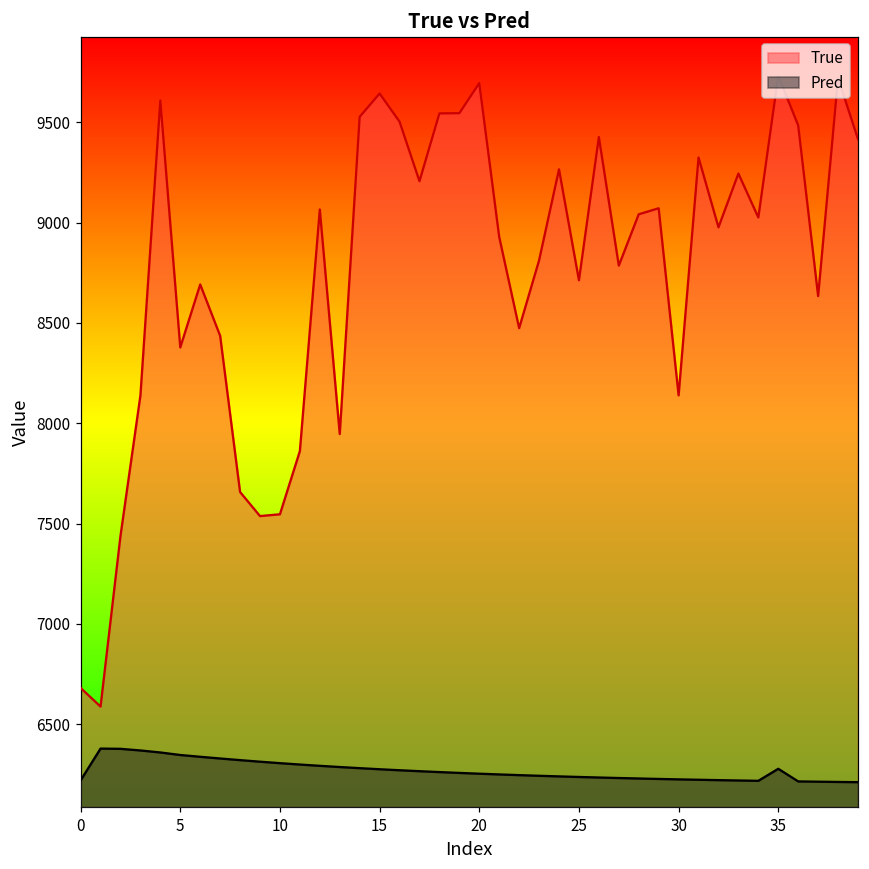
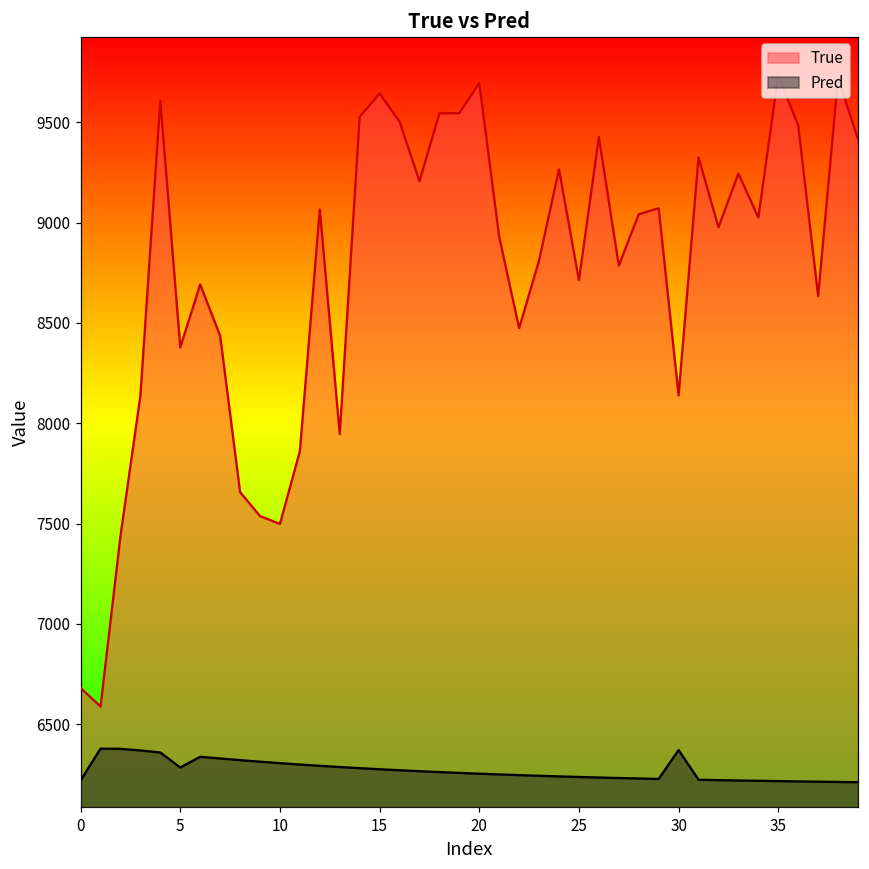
  {
    "True": {
      "0": 6680,
      "5": 8380,
-     "10": 7550,
+     "10": 7500,
      "15": 9640,
      "20": 9700,
      "25": 8710,
      "30": 8140
    },
    "Pred": {
      "0": 6220,
-     "5": 6350,
+     "5": 6280,
      "10": 6300,
      "15": 6270,
      "20": 6250,
      "25": 6240,
-     "30": 6220,
-     "35": 6280
+     "30": 6370,
+     "35": 6220
    }
  }
